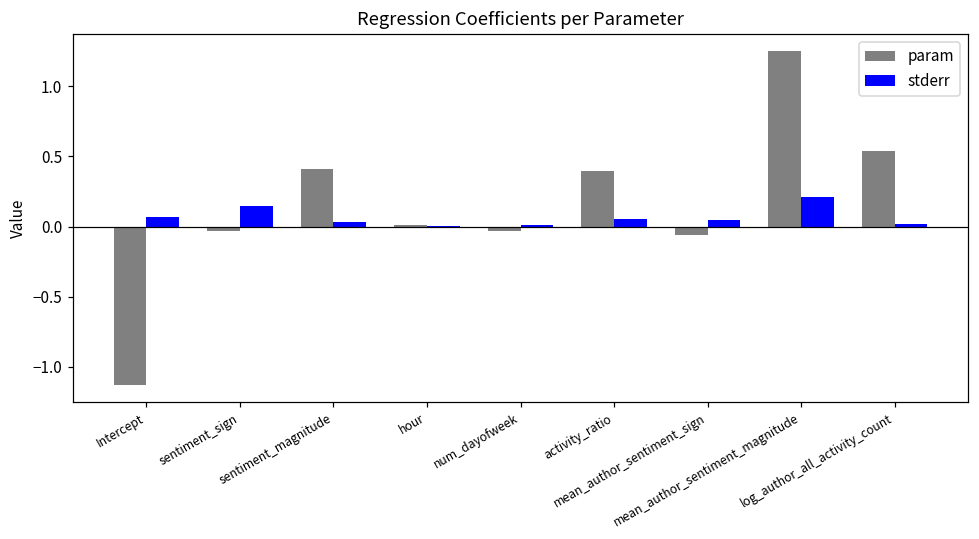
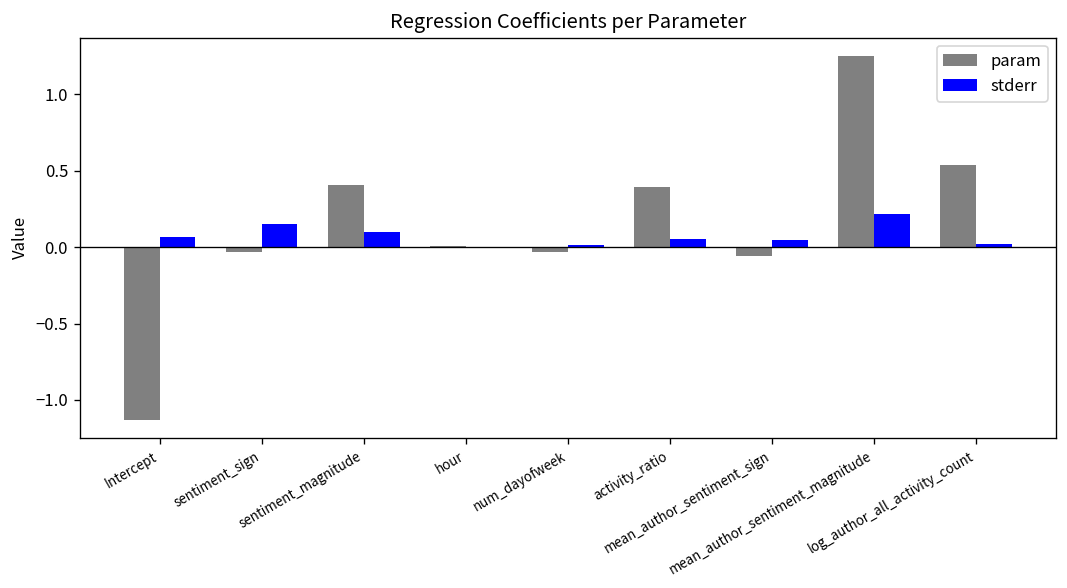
  {
    "param": {
      "Intercept": -1.13,
      "sentiment_sign": -0.03,
      "sentiment_magnitude": 0.41,
      "num_dayofweek": -0.03,
      "activity_ratio": 0.39,
      "mean_author_sentiment_sign": -0.06,
      "mean_author_sentiment_magnitude": 1.25,
      "log_author_all_activity_count": 0.54
    },
    "stderr": {
      "Intercept": 0.07,
      "sentiment_sign": 0.15,
-     "sentiment_magnitude": 0.03,
+     "sentiment_magnitude": 0.10,
      "activity_ratio": 0.05,
      "mean_author_sentiment_sign": 0.05,
      "mean_author_sentiment_magnitude": 0.21,
      "log_author_all_activity_count": 0.02
    }
  }
